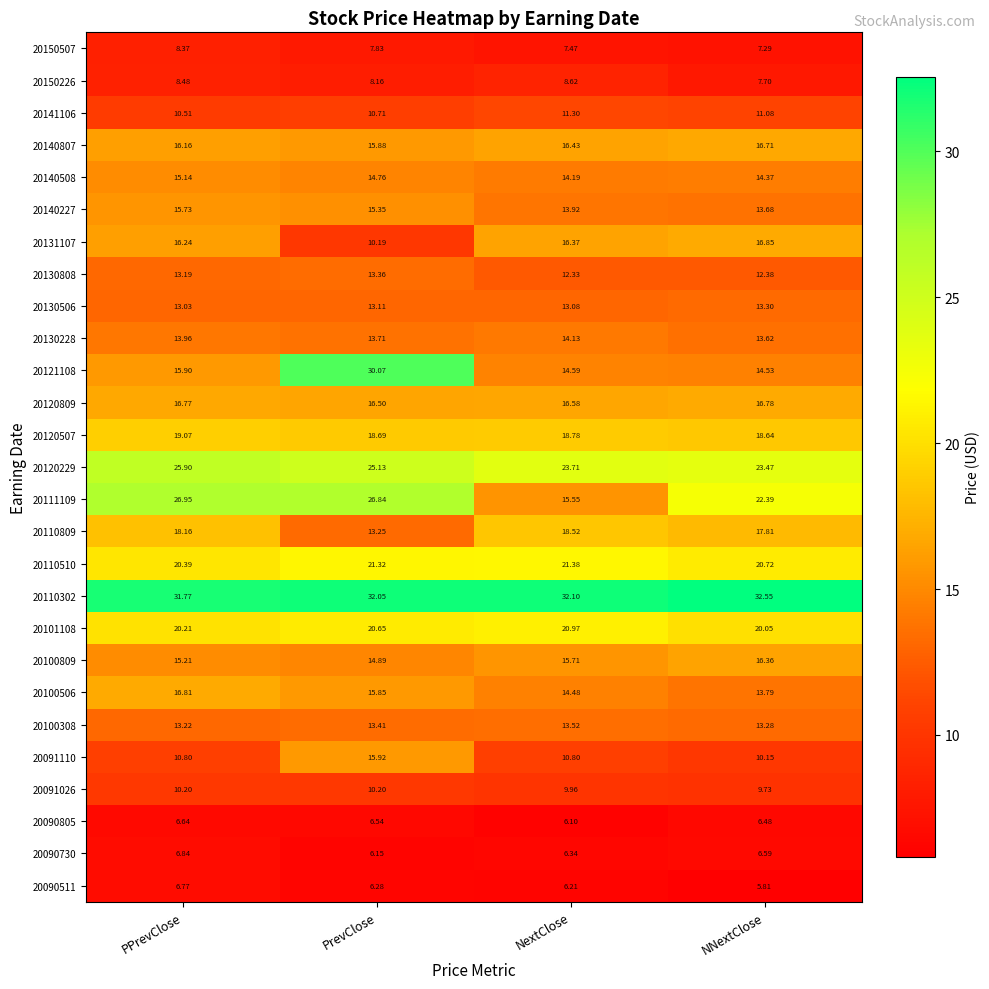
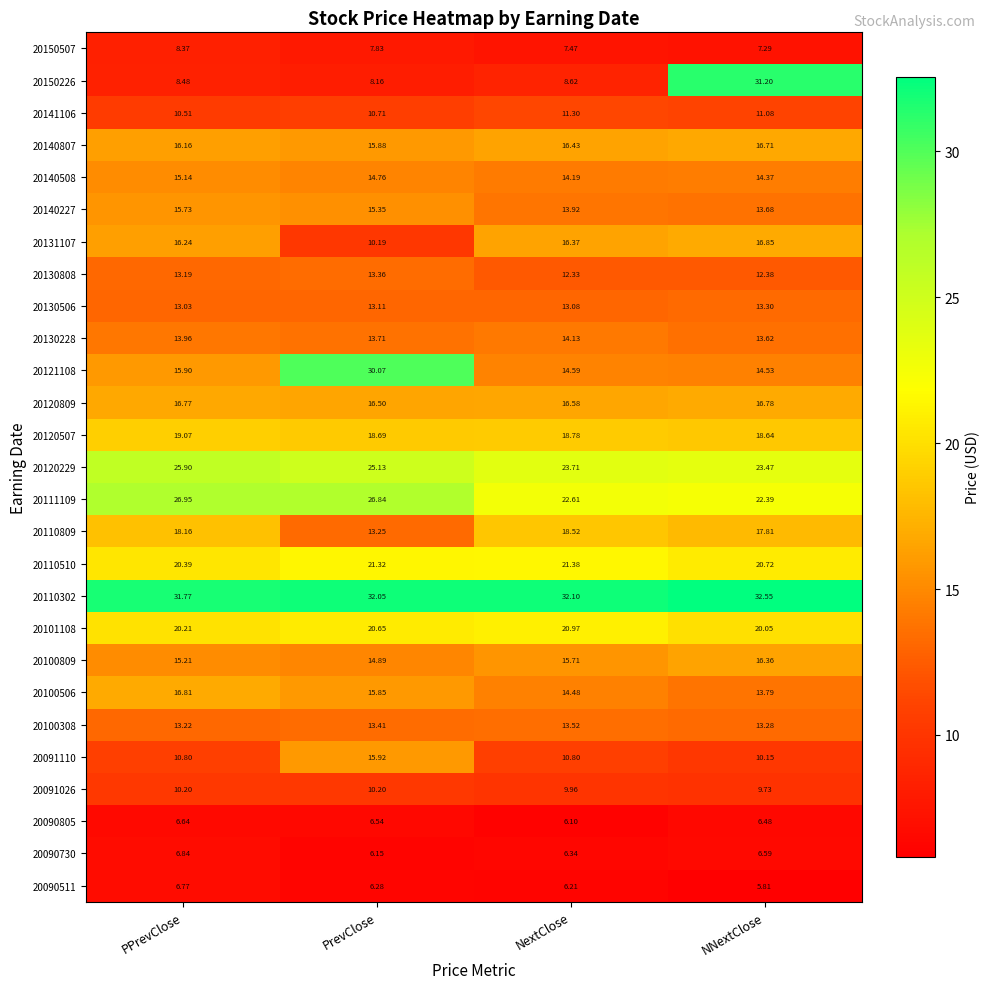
  {
    "20150507": {
      "PPrevClose": 8.37,
      "PrevClose": 7.83,
      "NextClose": 7.47,
      "NNextClose": 7.29
    },
    "20150226": {
      "PPrevClose": 8.48,
      "PrevClose": 8.16,
      "NextClose": 8.62,
-     "NNextClose": 7.70
+     "NNextClose": 31.20
    },
    "20141106": {
      "PPrevClose": 10.51,
      "PrevClose": 10.71,
      "NextClose": 11.30,
      "NNextClose": 11.08
    },
    "20140807": {
      "PPrevClose": 16.16,
      "PrevClose": 15.88,
      "NextClose": 16.43,
      "NNextClose": 16.71
    },
    "20140508": {
      "PPrevClose": 15.14,
      "PrevClose": 14.76,
      "NextClose": 14.19,
      "NNextClose": 14.37
    },
    "20140227": {
      "PPrevClose": 15.73,
      "PrevClose": 15.35,
      "NextClose": 13.92,
      "NNextClose": 13.68
    },
    "20131107": {
      "PPrevClose": 16.24,
      "PrevClose": 10.19,
      "NextClose": 16.37,
      "NNextClose": 16.85
    },
    "20130808": {
      "PPrevClose": 13.19,
      "PrevClose": 13.36,
      "NextClose": 12.33,
      "NNextClose": 12.38
    },
    "20130506": {
      "PPrevClose": 13.03,
      "PrevClose": 13.11,
      "NextClose": 13.08,
      "NNextClose": 13.30
    },
    "20130228": {
      "PPrevClose": 13.96,
      "PrevClose": 13.71,
      "NextClose": 14.13,
      "NNextClose": 13.62
    },
    "20121108": {
      "PPrevClose": 15.90,
      "PrevClose": 30.07,
      "NextClose": 14.59,
      "NNextClose": 14.53
    },
    "20120809": {
      "PPrevClose": 16.77,
      "PrevClose": 16.50,
      "NextClose": 16.58,
      "NNextClose": 16.78
    },
    "20120507": {
      "PPrevClose": 19.07,
      "PrevClose": 18.69,
      "NextClose": 18.78,
      "NNextClose": 18.64
    },
    "20120229": {
      "PPrevClose": 25.90,
      "PrevClose": 25.13,
      "NextClose": 23.71,
      "NNextClose": 23.47
    },
    "20111109": {
      "PPrevClose": 26.95,
      "PrevClose": 26.84,
-     "NextClose": 15.55,
+     "NextClose": 22.61,
      "NNextClose": 22.39
    },
    "20110809": {
      "PPrevClose": 18.16,
      "PrevClose": 13.25,
      "NextClose": 18.52,
      "NNextClose": 17.81
    },
    "20110510": {
      "PPrevClose": 20.39,
      "PrevClose": 21.32,
      "NextClose": 21.38,
      "NNextClose": 20.72
    },
    "20110302": {
      "PPrevClose": 31.77,
      "PrevClose": 32.05,
      "NextClose": 32.10,
      "NNextClose": 32.55
    },
    "20101108": {
      "PPrevClose": 20.21,
      "PrevClose": 20.65,
      "NextClose": 20.97,
      "NNextClose": 20.05
    },
    "20100809": {
      "PPrevClose": 15.21,
      "PrevClose": 14.89,
      "NextClose": 15.71,
      "NNextClose": 16.36
    },
    "20100506": {
      "PPrevClose": 16.81,
      "PrevClose": 15.85,
      "NextClose": 14.48,
      "NNextClose": 13.79
    },
    "20100308": {
      "PPrevClose": 13.22,
      "PrevClose": 13.41,
      "NextClose": 13.52,
      "NNextClose": 13.28
    },
    "20091110": {
      "PPrevClose": 10.80,
      "PrevClose": 15.92,
      "NextClose": 10.80,
      "NNextClose": 10.15
    },
    "20091026": {
      "PPrevClose": 10.20,
      "PrevClose": 10.20,
      "NextClose": 9.96,
      "NNextClose": 9.73
    },
    "20090805": {
      "PPrevClose": 6.64,
      "PrevClose": 6.54,
      "NextClose": 6.10,
      "NNextClose": 6.48
    },
    "20090730": {
      "PPrevClose": 6.84,
      "PrevClose": 6.15,
      "NextClose": 6.34,
      "NNextClose": 6.59
    },
    "20090511": {
      "PPrevClose": 6.77,
      "PrevClose": 6.28,
      "NextClose": 6.21,
      "NNextClose": 5.81
    }
  }
